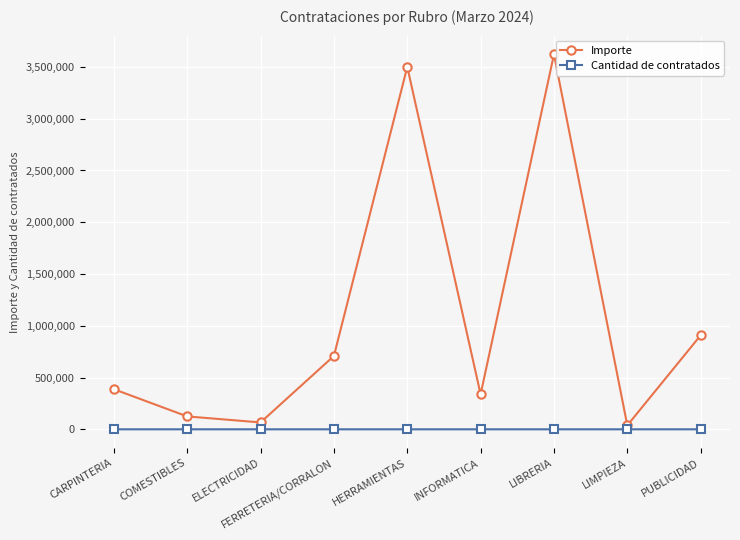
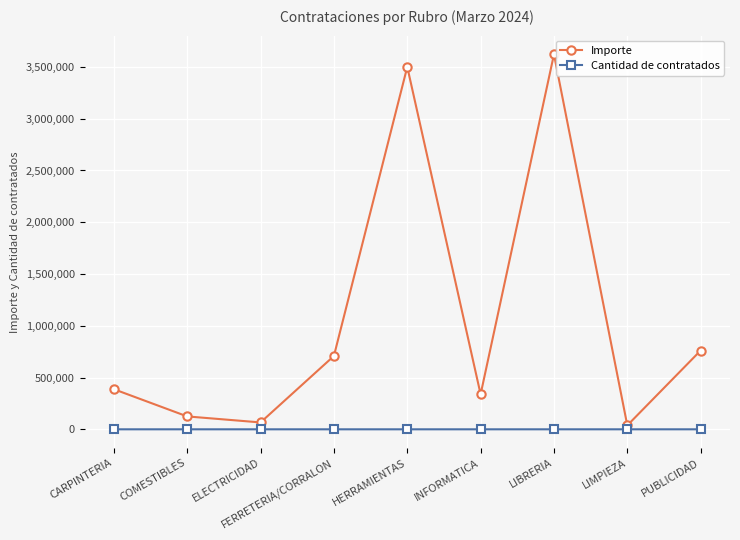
  {
    "Importe": {
      "CARPINTERIA": "390,000",
      "COMESTIBLES": "120,000",
      "ELECTRICIDAD": "70,000",
      "FERRETERIA/CORRALON": "710,000",
      "HERRAMIENTAS": "3,500,000",
      "INFORMATICA": "340,000",
      "LIBRERIA": "3,620,000",
      "LIMPIEZA": "40,000",
-     "PUBLICIDAD": "910,000"
+     "PUBLICIDAD": "760,000"
    },
    "Cantidad de contratados": {
      "CARPINTERIA": "0",
      "COMESTIBLES": "0",
      "ELECTRICIDAD": "0",
      "FERRETERIA/CORRALON": "0",
      "HERRAMIENTAS": "0",
      "INFORMATICA": "0",
      "LIBRERIA": "0",
      "LIMPIEZA": "0",
      "PUBLICIDAD": "0"
    }
  }
